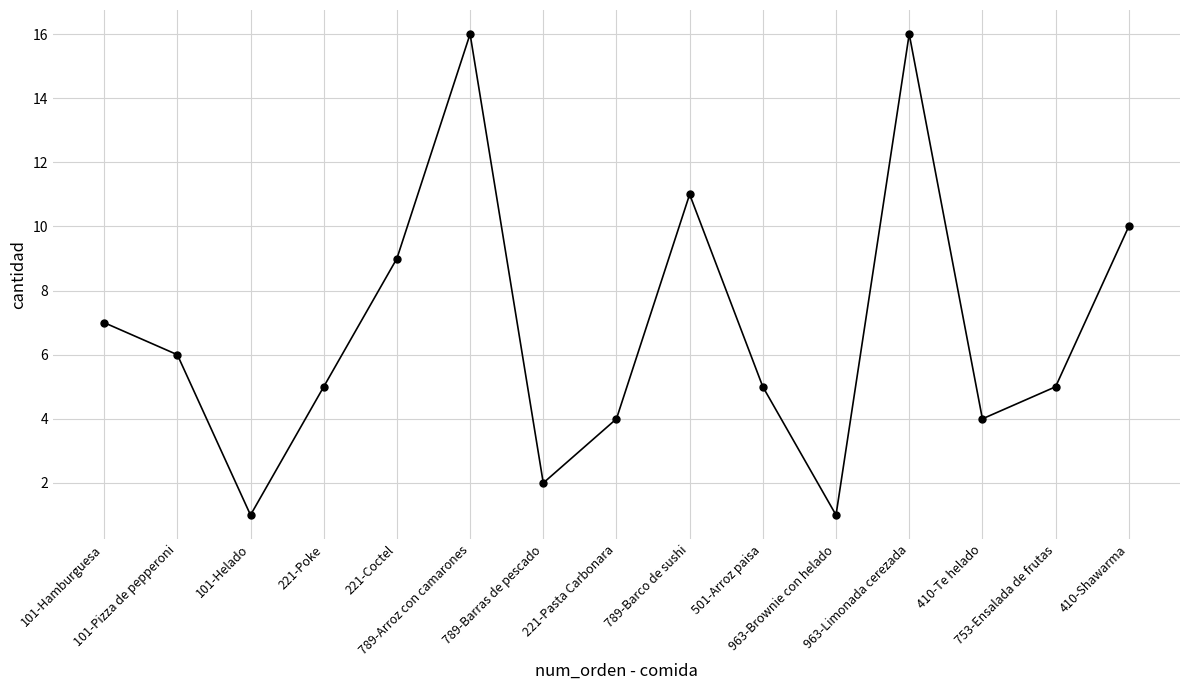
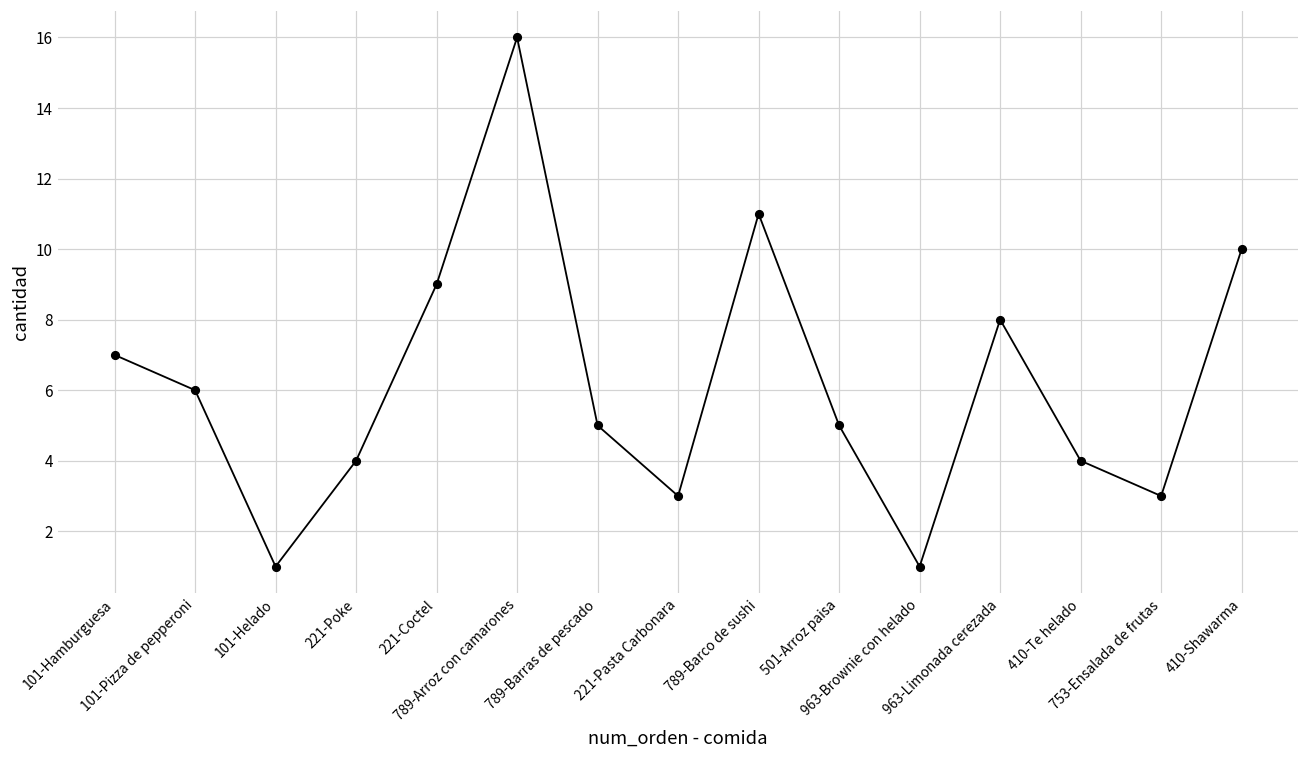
  {
    "101-Hamburguesa": 7,
    "101-Pizza de pepperoni": 6,
    "101-Helado": 1,
-   "221-Poke": 5,
+   "221-Poke": 4,
    "221-Coctel": 9,
    "789-Arroz con camarones": 16,
-   "789-Barras de pescado": 2,
-   "221-Pasta Carbonara": 4,
+   "789-Barras de pescado": 5,
+   "221-Pasta Carbonara": 3,
    "789-Barco de sushi": 11,
    "501-Arroz paisa": 5,
    "963-Brownie con helado": 1,
-   "963-Limonada cerezada": 16,
+   "963-Limonada cerezada": 8,
    "410-Te helado": 4,
-   "753-Ensalada de frutas": 5,
+   "753-Ensalada de frutas": 3,
    "410-Shawarma": 10
  }
